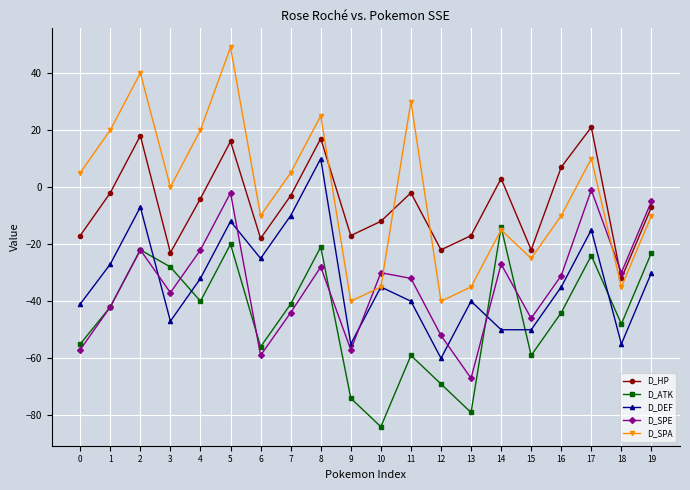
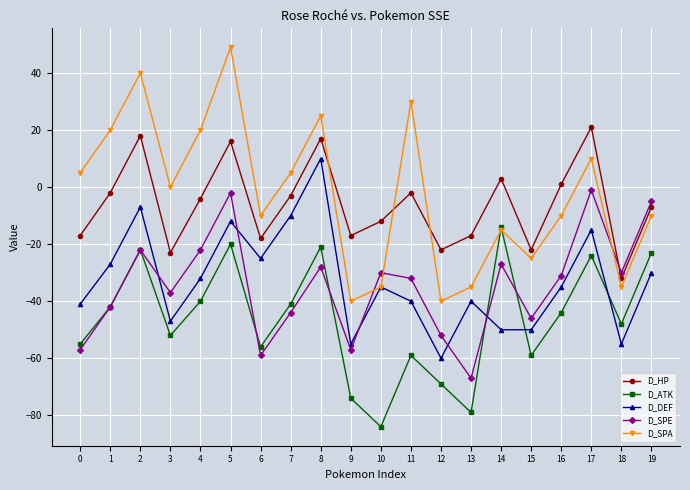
  {
    "D_HP": {
      "0": -17,
      "1": -2,
      "2": 18,
      "3": -23,
      "4": -4,
      "5": 16,
      "6": -18,
      "7": -3,
      "8": 17,
      "9": -17,
      "10": -12,
      "11": -2,
      "12": -22,
      "13": -17,
      "14": 3,
      "15": -22,
-     "16": 7,
+     "16": 1,
      "17": 21,
      "18": -32,
      "19": -7
    },
    "D_ATK": {
      "0": -55,
-     "3": -28,
+     "3": -52,
      "4": -40,
      "5": -20,
      "6": -56,
      "7": -41,
      "8": -21,
      "9": -74,
      "10": -84,
      "11": -59,
      "12": -69,
      "13": -79,
      "14": -14,
      "15": -59,
      "16": -44,
      "17": -24,
      "18": -48,
      "19": -23
    },
    "D_DEF": {
      "0": -41,
      "1": -27,
      "2": -7,
      "3": -47,
      "4": -32,
      "5": -12,
      "6": -25,
      "7": -10,
      "8": 10,
      "9": -55,
      "11": -40,
      "12": -60,
      "13": -40,
      "14": -50,
      "15": -50,
      "16": -35,
      "17": -15,
      "18": -55,
      "19": -30
    },
    "D_SPE": {
      "0": -57,
      "3": -37,
      "4": -22,
      "5": -2,
      "6": -59,
      "7": -44,
      "8": -28,
      "9": -57,
      "10": -30,
      "11": -32,
      "12": -52,
      "13": -67,
      "14": -27,
      "15": -46,
      "16": -31,
      "17": -1,
      "18": -30,
      "19": -5
    },
    "D_SPA": {
      "0": 5,
      "1": 20,
      "2": 40,
      "3": 0,
      "4": 20,
      "5": 49,
      "6": -10,
      "7": 5,
      "8": 25,
      "9": -40,
      "11": 30,
      "12": -40,
      "13": -35,
      "14": -15,
      "15": -25,
      "16": -10,
      "17": 10,
      "18": -35,
      "19": -10
    }
  }
